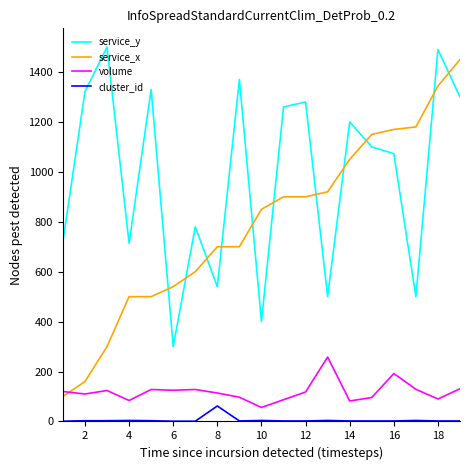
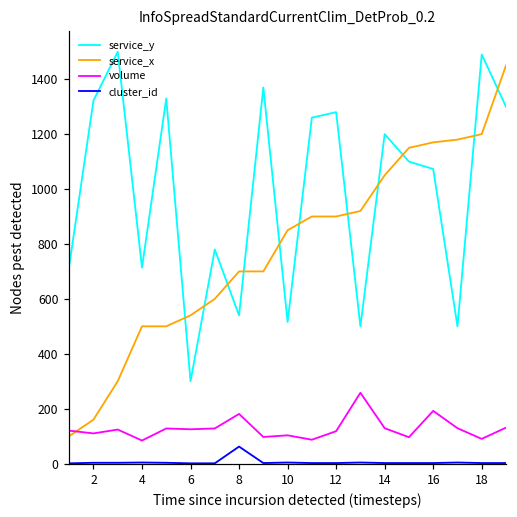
  {
    "service_y": {
      "2": 1320,
      "4": 710,
      "6": 300,
      "8": 540,
-     "10": 400,
+     "10": 520,
      "12": 1280,
      "14": 1200,
      "16": 1070,
      "18": 1490
    },
    "service_x": {
      "2": 160,
      "4": 500,
      "6": 540,
      "8": 700,
      "10": 850,
      "12": 900,
      "14": 1050,
      "16": 1170,
-     "18": 1340
+     "18": 1200
    },
    "volume": {
      "2": 110,
      "4": 80,
      "6": 130,
-     "8": 110,
-     "10": 60,
+     "8": 180,
+     "10": 100,
      "12": 120,
-     "14": 80,
+     "14": 130,
      "16": 190,
      "18": 90
    },
    "cluster_id": {
      "2": 0,
      "4": 0,
      "6": 0,
      "8": 60,
      "10": 0,
      "12": 0,
      "14": 0,
      "16": 0,
      "18": 0
    }
  }
